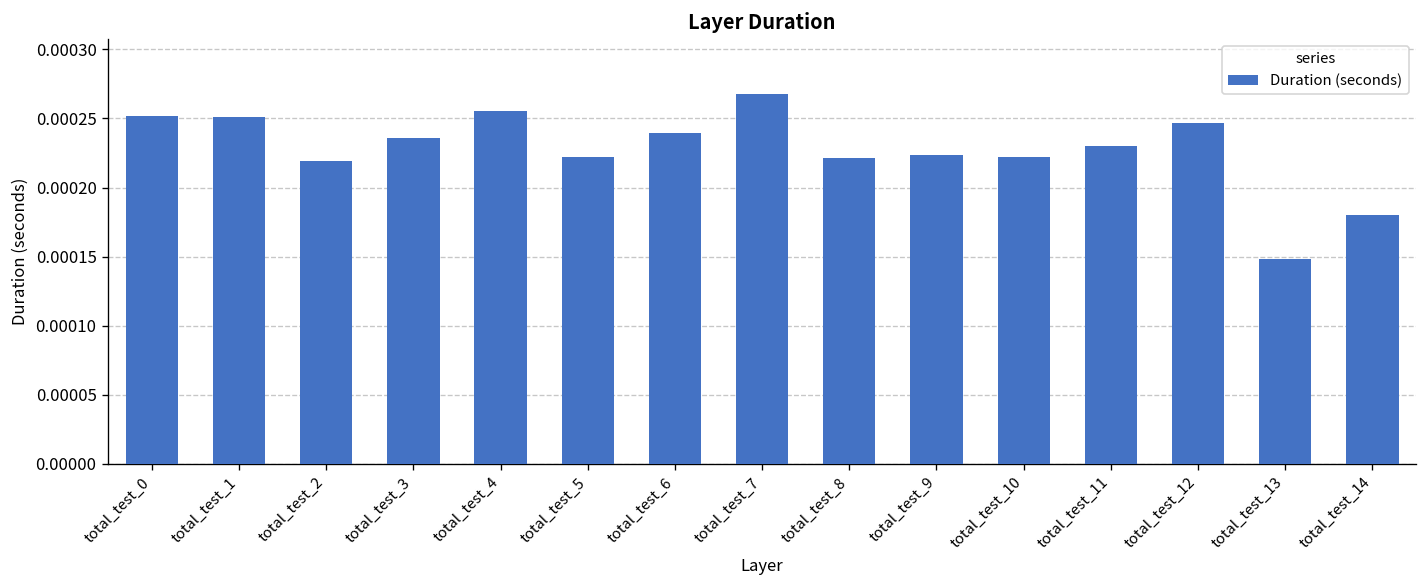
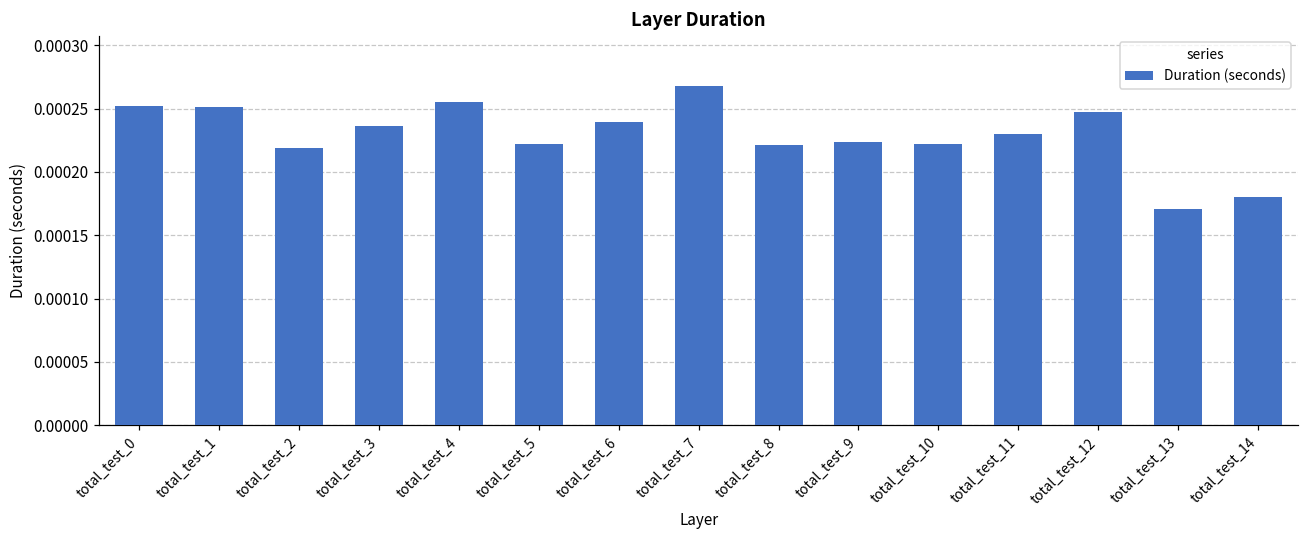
  {
    "total_test_0": 0.000252,
    "total_test_1": 0.000251,
    "total_test_2": 0.000219,
    "total_test_3": 0.000236,
    "total_test_4": 0.000255,
    "total_test_5": 0.000222,
    "total_test_6": 0.000240,
    "total_test_7": 0.000267,
    "total_test_8": 0.000221,
    "total_test_9": 0.000224,
    "total_test_10": 0.000222,
    "total_test_11": 0.000230,
    "total_test_12": 0.000247,
-   "total_test_13": 0.000148,
+   "total_test_13": 0.000170,
    "total_test_14": 0.000180
  }
